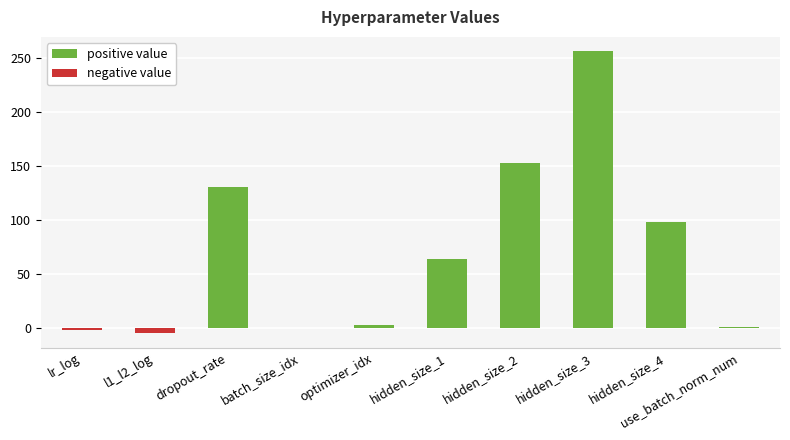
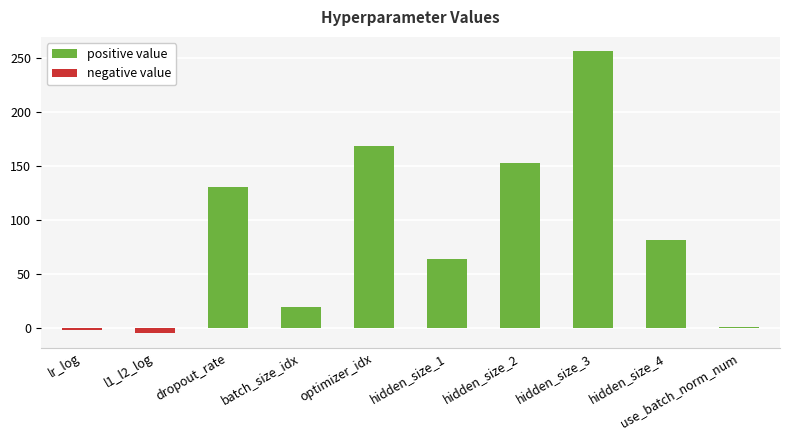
  {
    "l1_l2_log": -5,
    "dropout_rate": 131,
-   "batch_size_idx": 0,
-   "optimizer_idx": 3,
+   "batch_size_idx": 20,
+   "optimizer_idx": 169,
    "hidden_size_1": 64,
    "hidden_size_2": 152,
    "hidden_size_3": 256,
-   "hidden_size_4": 98
+   "hidden_size_4": 81
  }
